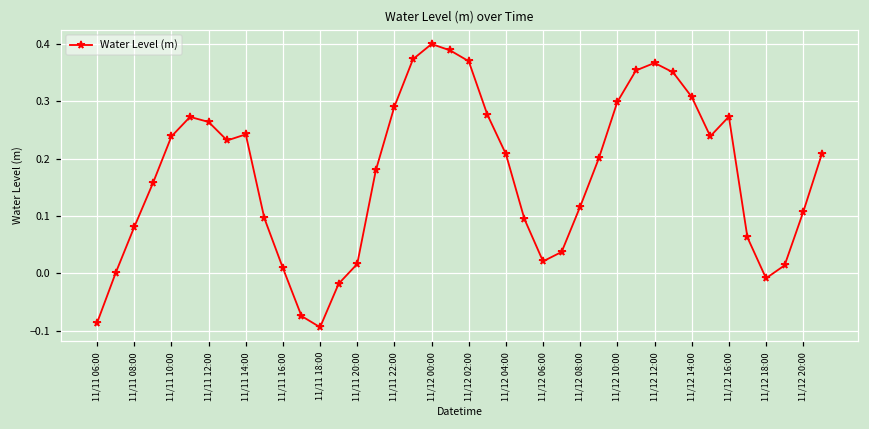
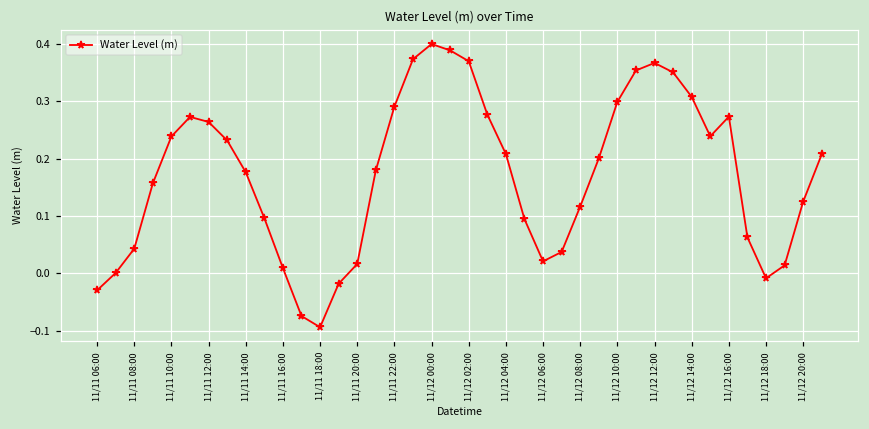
  {
-   "11/11 06:00": -0.09,
-   "11/11 08:00": 0.08,
+   "11/11 06:00": -0.03,
+   "11/11 08:00": 0.04,
    "11/11 10:00": 0.24,
    "11/11 12:00": 0.26,
-   "11/11 14:00": 0.24,
+   "11/11 14:00": 0.18,
    "11/11 16:00": 0.01,
    "11/11 18:00": -0.09,
    "11/11 20:00": 0.02,
    "11/11 22:00": 0.29,
    "11/12 00:00": 0.40,
    "11/12 02:00": 0.37,
    "11/12 04:00": 0.21,
    "11/12 06:00": 0.02,
    "11/12 08:00": 0.12,
    "11/12 10:00": 0.30,
    "11/12 12:00": 0.37,
    "11/12 14:00": 0.31,
    "11/12 16:00": 0.27,
    "11/12 18:00": -0.01,
-   "11/12 20:00": 0.11
+   "11/12 20:00": 0.13
  }
